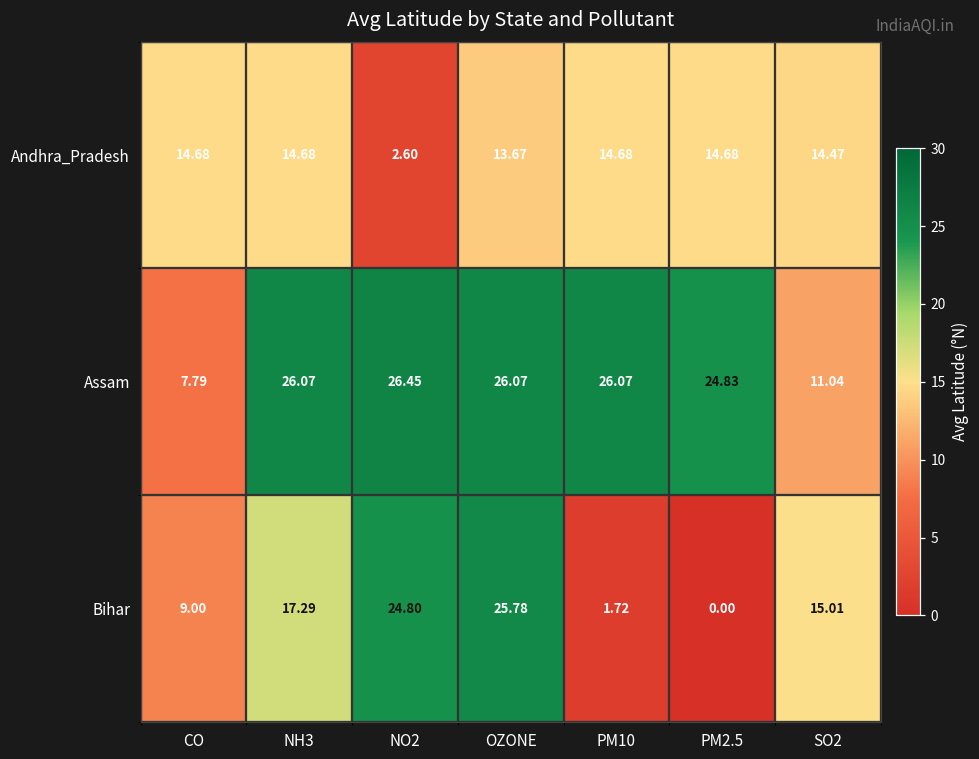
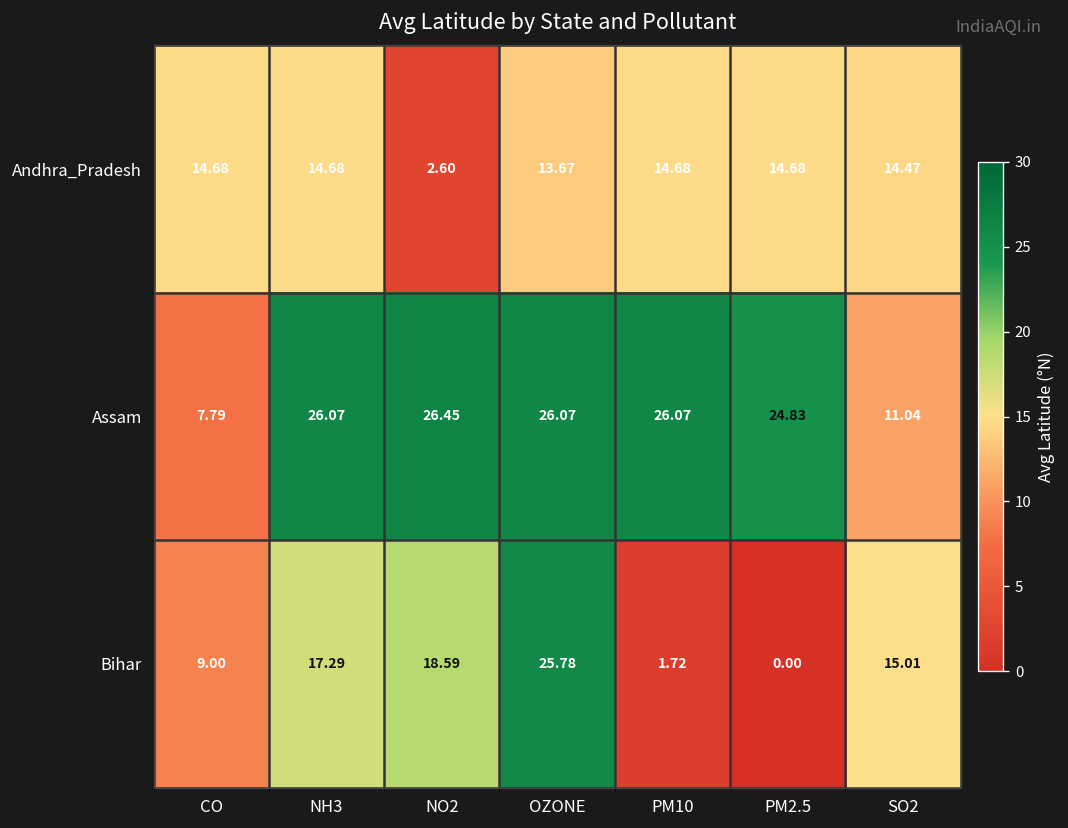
  {
    "Andhra_Pradesh": {
      "CO": 14.68,
      "NH3": 14.68,
      "NO2": 2.60,
      "OZONE": 13.67,
      "PM10": 14.68,
      "PM2.5": 14.68,
      "SO2": 14.47
    },
    "Assam": {
      "CO": 7.79,
      "NH3": 26.07,
      "NO2": 26.45,
      "OZONE": 26.07,
      "PM10": 26.07,
      "PM2.5": 24.83,
      "SO2": 11.04
    },
    "Bihar": {
      "CO": 9.00,
      "NH3": 17.29,
-     "NO2": 24.80,
+     "NO2": 18.59,
      "OZONE": 25.78,
      "PM10": 1.72,
      "PM2.5": 0.00,
      "SO2": 15.01
    }
  }
